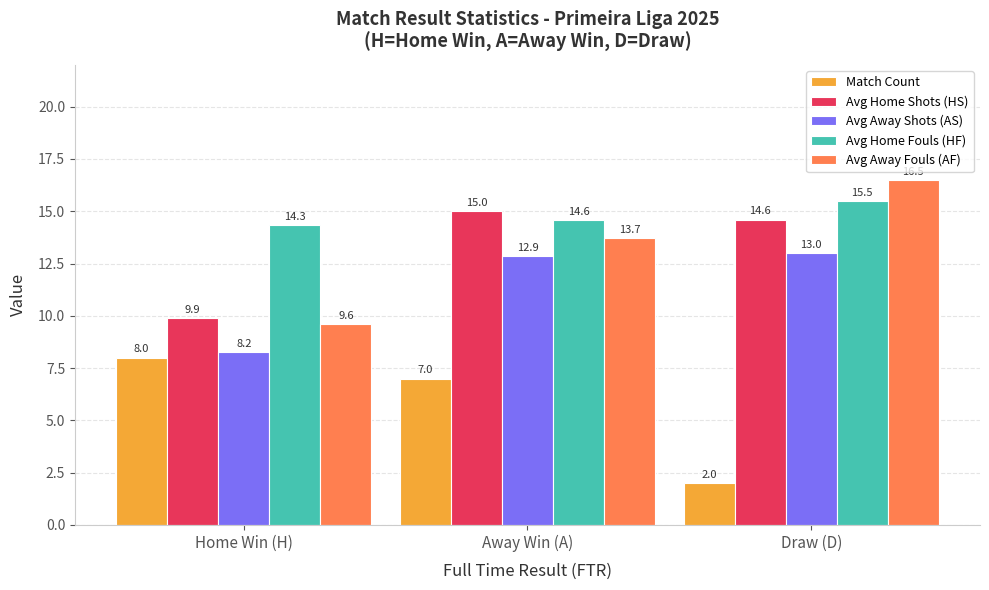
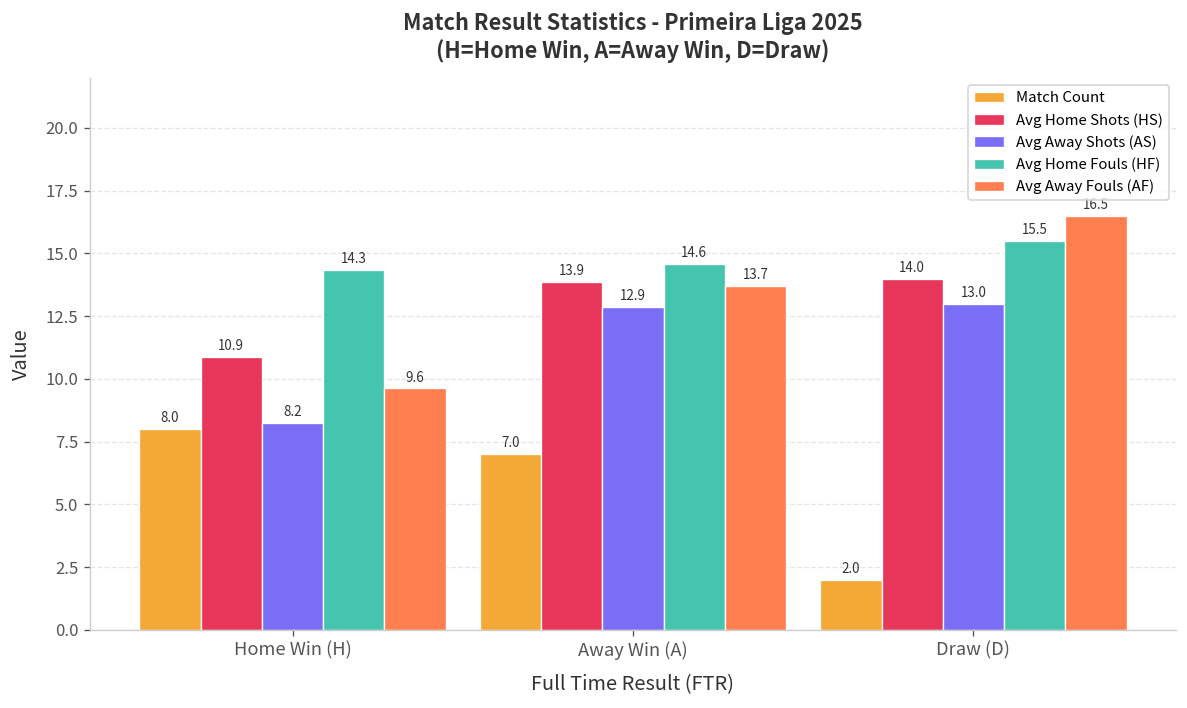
  {
    "Avg Home Shots (HS)": {
-     "Home Win (H)": 9.9,
-     "Away Win (A)": 15.0,
-     "Draw (D)": 14.6
+     "Home Win (H)": 10.9,
+     "Away Win (A)": 13.9,
+     "Draw (D)": 14.0
    },
    "Avg Away Shots (AS)": {
      "Home Win (H)": 8.2,
      "Away Win (A)": 12.9,
      "Draw (D)": 13.0
    },
    "Avg Home Fouls (HF)": {
      "Home Win (H)": 14.3,
      "Away Win (A)": 14.6,
      "Draw (D)": 15.5
    }
  }
